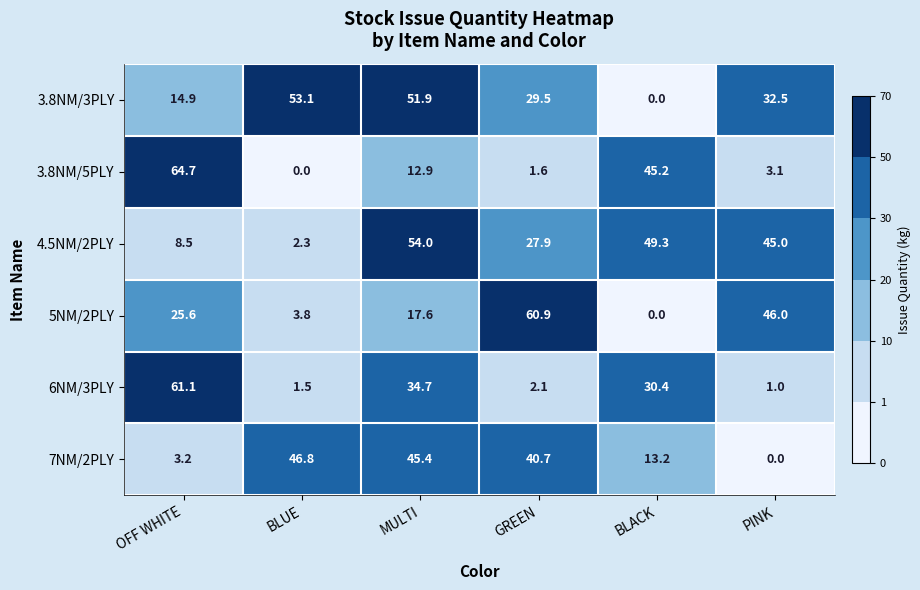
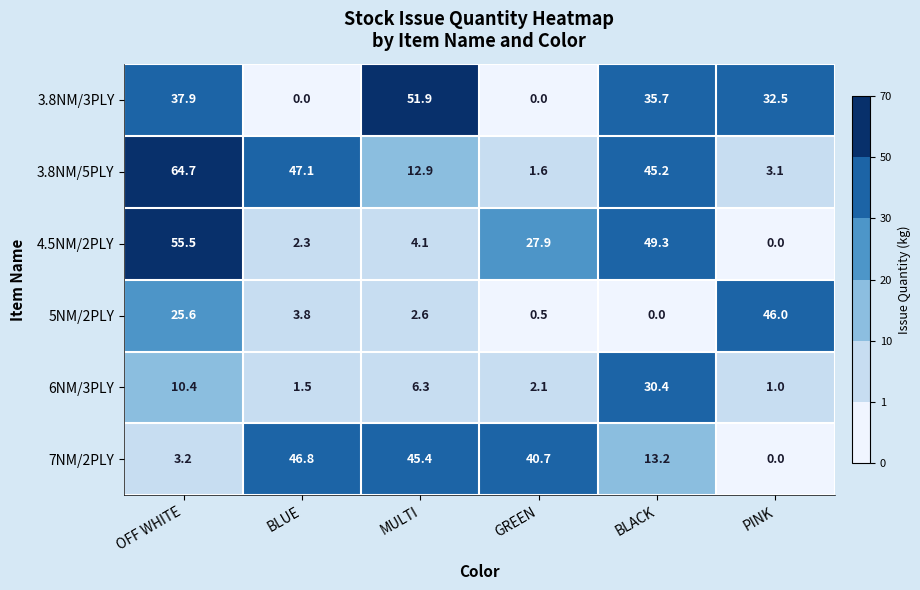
  {
    "3.8NM/3PLY": {
-     "OFF WHITE": 14.9,
-     "BLUE": 53.1,
+     "OFF WHITE": 37.9,
+     "BLUE": 0.0,
      "MULTI": 51.9,
-     "GREEN": 29.5,
-     "BLACK": 0.0,
+     "GREEN": 0.0,
+     "BLACK": 35.7,
      "PINK": 32.5
    },
    "3.8NM/5PLY": {
      "OFF WHITE": 64.7,
-     "BLUE": 0.0,
+     "BLUE": 47.1,
      "MULTI": 12.9,
      "GREEN": 1.6,
      "BLACK": 45.2,
      "PINK": 3.1
    },
    "4.5NM/2PLY": {
-     "OFF WHITE": 8.5,
+     "OFF WHITE": 55.5,
      "BLUE": 2.3,
-     "MULTI": 54.0,
+     "MULTI": 4.1,
      "GREEN": 27.9,
      "BLACK": 49.3,
-     "PINK": 45.0
+     "PINK": 0.0
    },
    "5NM/2PLY": {
      "OFF WHITE": 25.6,
      "BLUE": 3.8,
-     "MULTI": 17.6,
-     "GREEN": 60.9,
+     "MULTI": 2.6,
+     "GREEN": 0.5,
      "BLACK": 0.0,
      "PINK": 46.0
    },
    "6NM/3PLY": {
-     "OFF WHITE": 61.1,
+     "OFF WHITE": 10.4,
      "BLUE": 1.5,
-     "MULTI": 34.7,
+     "MULTI": 6.3,
      "GREEN": 2.1,
      "BLACK": 30.4,
      "PINK": 1.0
    },
    "7NM/2PLY": {
      "OFF WHITE": 3.2,
      "BLUE": 46.8,
      "MULTI": 45.4,
      "GREEN": 40.7,
      "BLACK": 13.2,
      "PINK": 0.0
    }
  }
